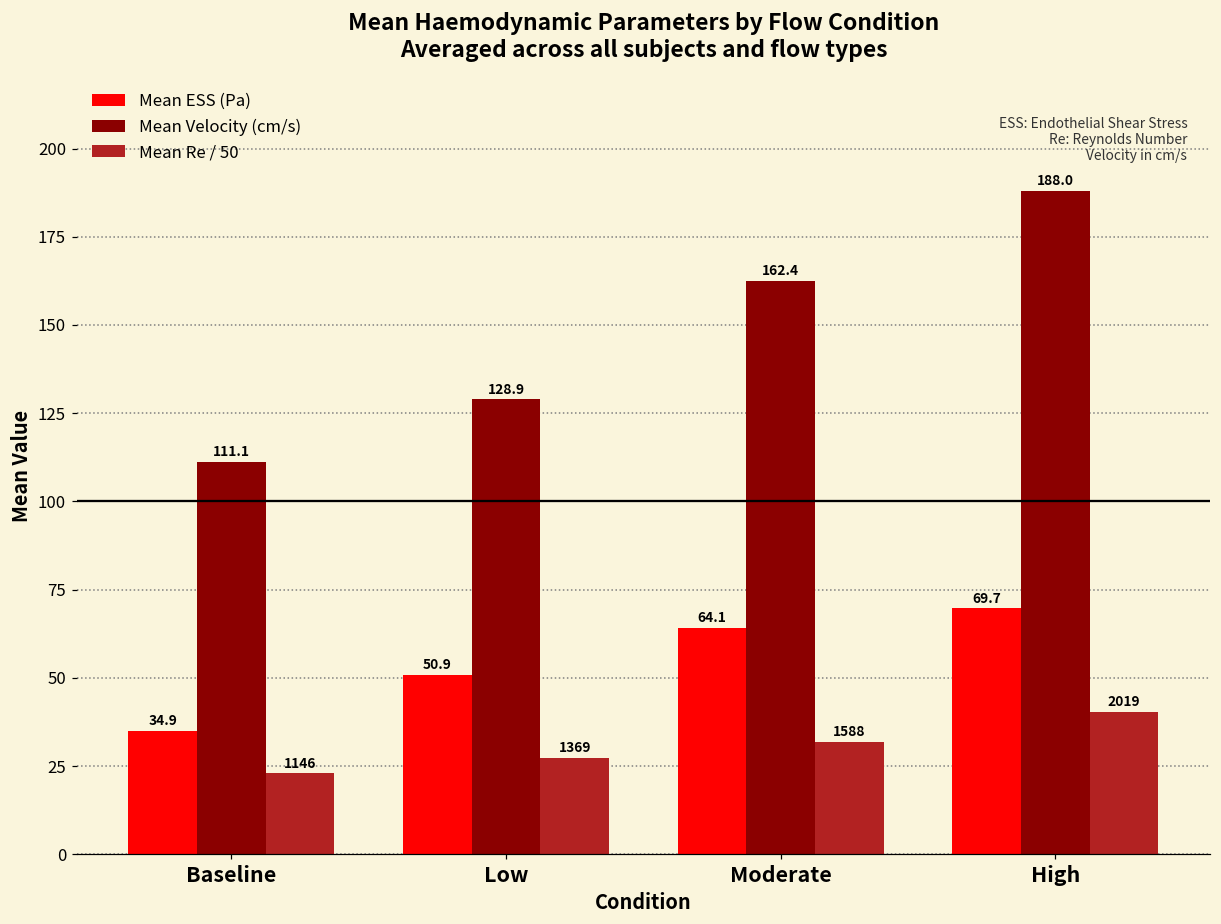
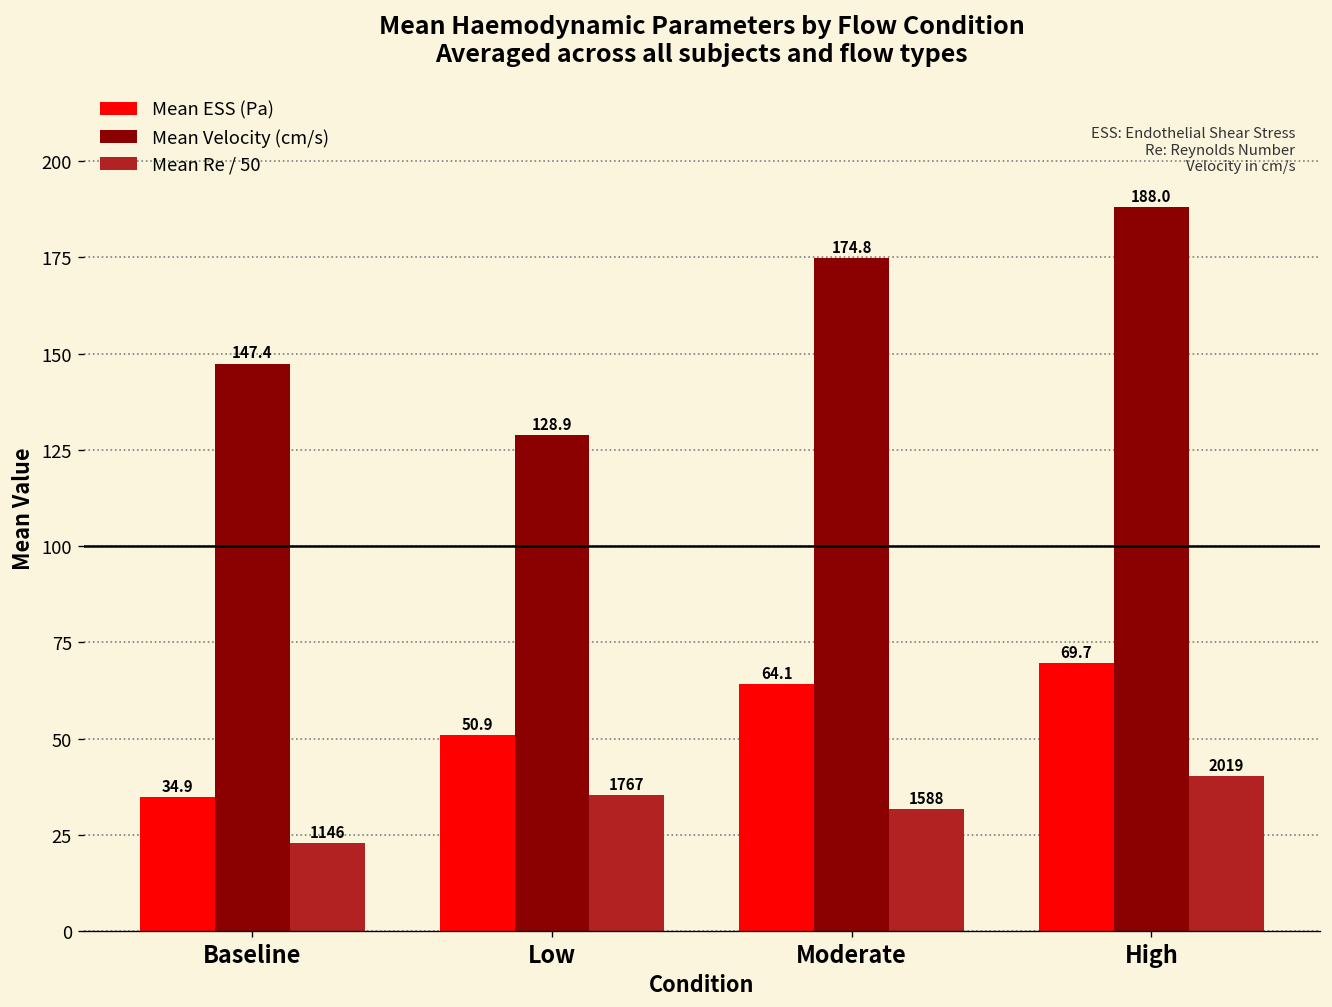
  {
    "Mean ESS (Pa)": {
      "Baseline": 34.9,
      "Low": 50.9,
      "Moderate": 64.1,
      "High": 69.7
    },
    "Mean Velocity (cm/s)": {
-     "Baseline": 111.1,
+     "Baseline": 147.4,
      "Low": 128.9,
-     "Moderate": 162.4,
+     "Moderate": 174.8,
      "High": 188.0
    },
    "Mean Re / 50": {
-     "Low": 1369
+     "Low": 1767
    }
  }
